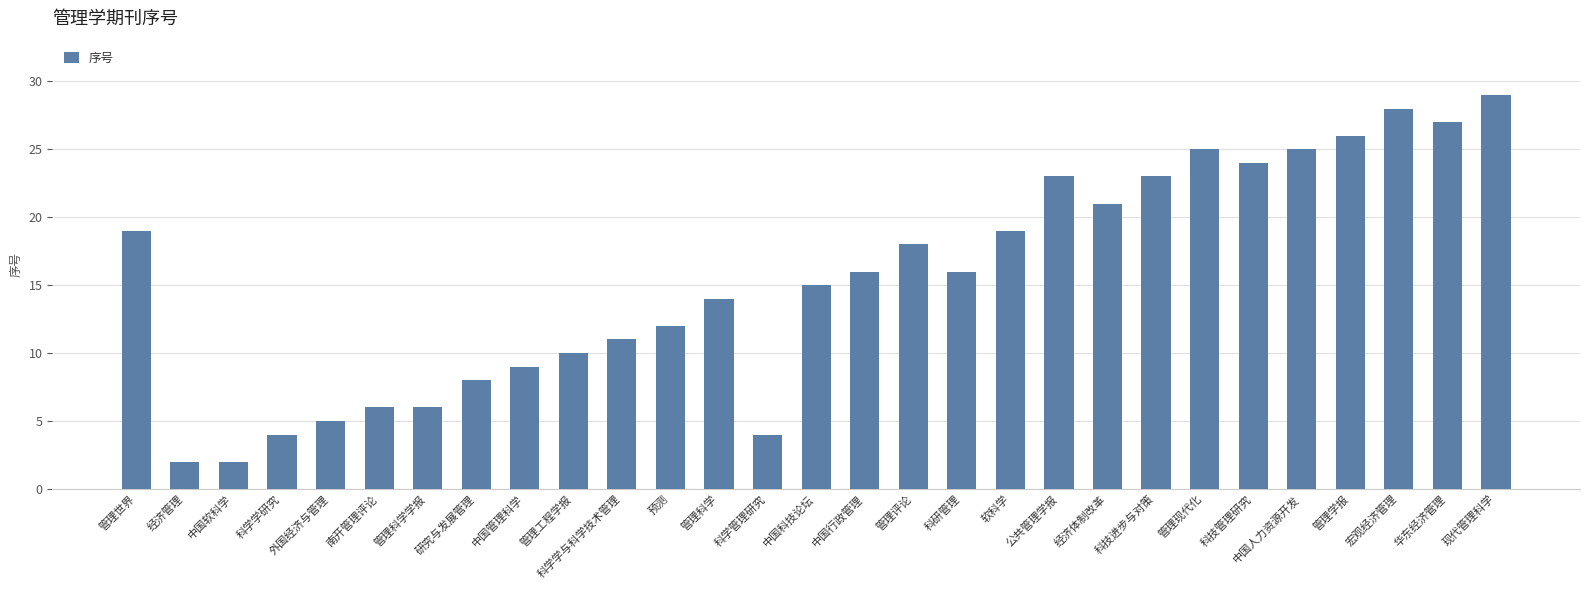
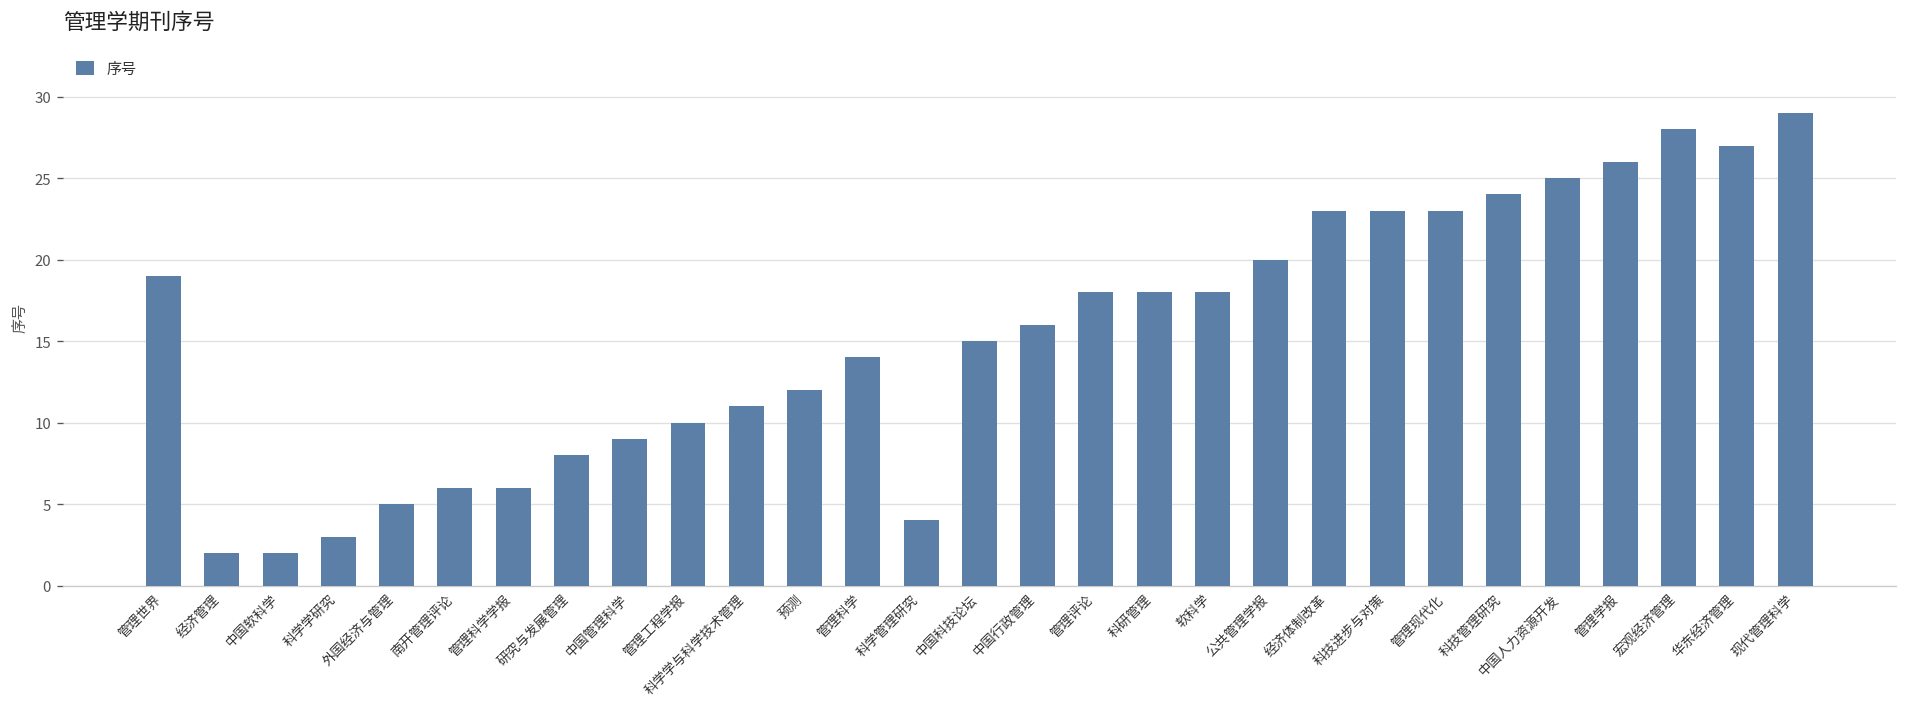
  {
    "管理世界": 19,
    "经济管理": 2,
    "中国软科学": 2,
-   "科学学研究": 4,
+   "科学学研究": 3,
    "外国经济与管理": 5,
    "南开管理评论": 6,
    "管理科学学报": 6,
    "研究与发展管理": 8,
    "中国管理科学": 9,
    "管理工程学报": 10,
    "科学学与科学技术管理": 11,
    "预测": 12,
    "管理科学": 14,
    "科学管理研究": 4,
    "中国科技论坛": 15,
    "中国行政管理": 16,
    "管理评论": 18,
-   "科研管理": 16,
-   "软科学": 19,
-   "公共管理学报": 23,
-   "经济体制改革": 21,
+   "科研管理": 18,
+   "软科学": 18,
+   "公共管理学报": 20,
+   "经济体制改革": 23,
    "科技进步与对策": 23,
-   "管理现代化": 25,
+   "管理现代化": 23,
    "科技管理研究": 24,
    "中国人力资源开发": 25,
    "管理学报": 26,
    "宏观经济管理": 28,
    "华东经济管理": 27,
    "现代管理科学": 29
  }
